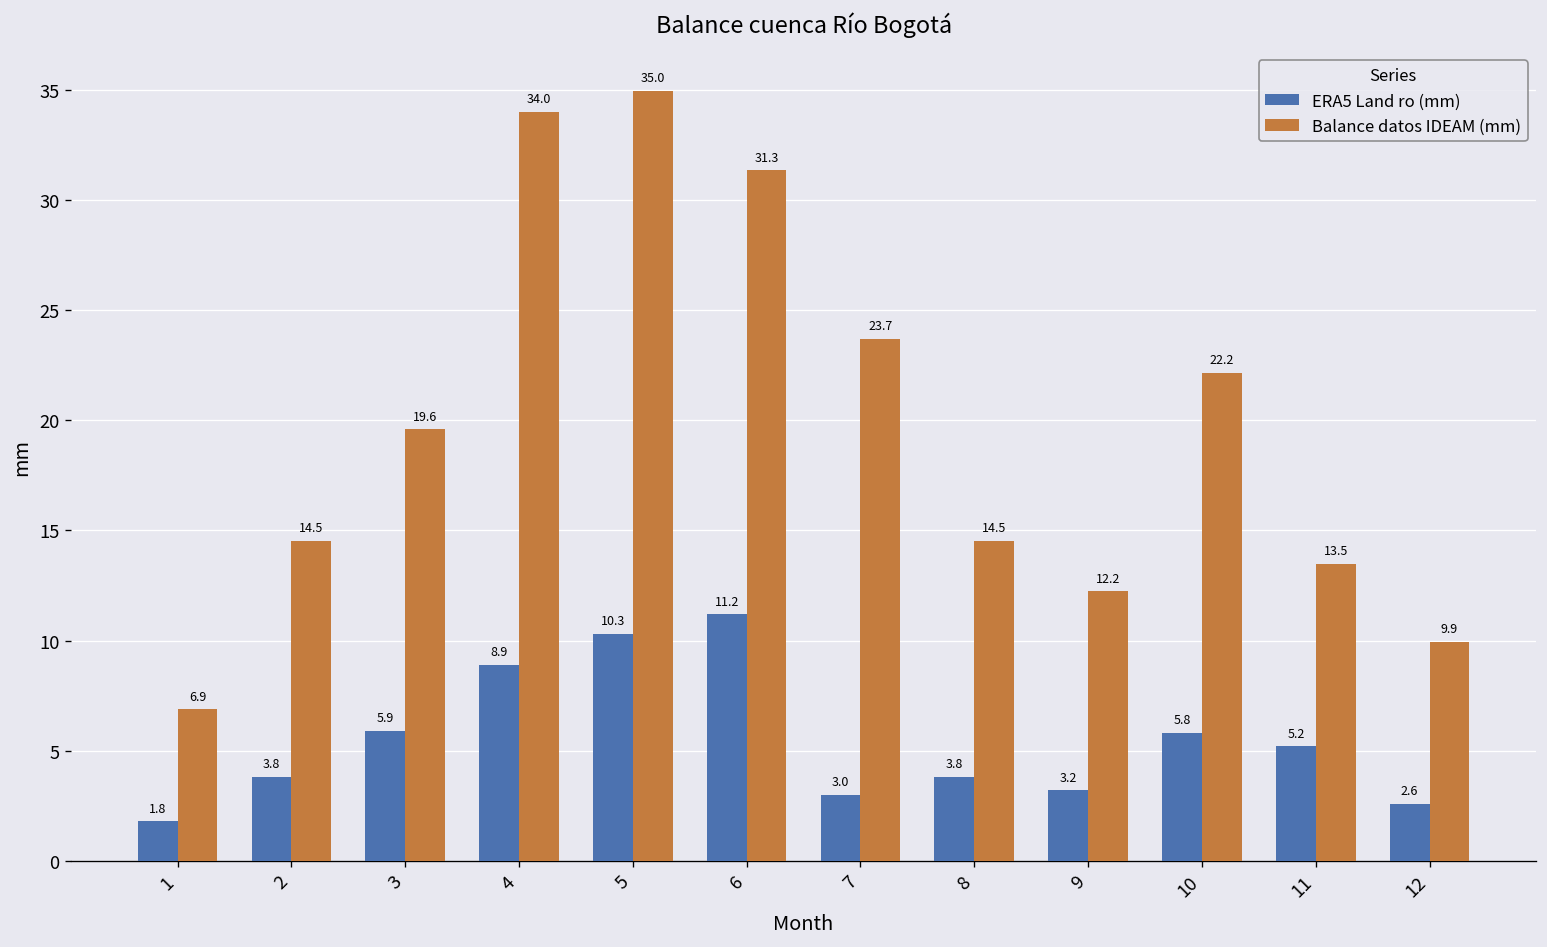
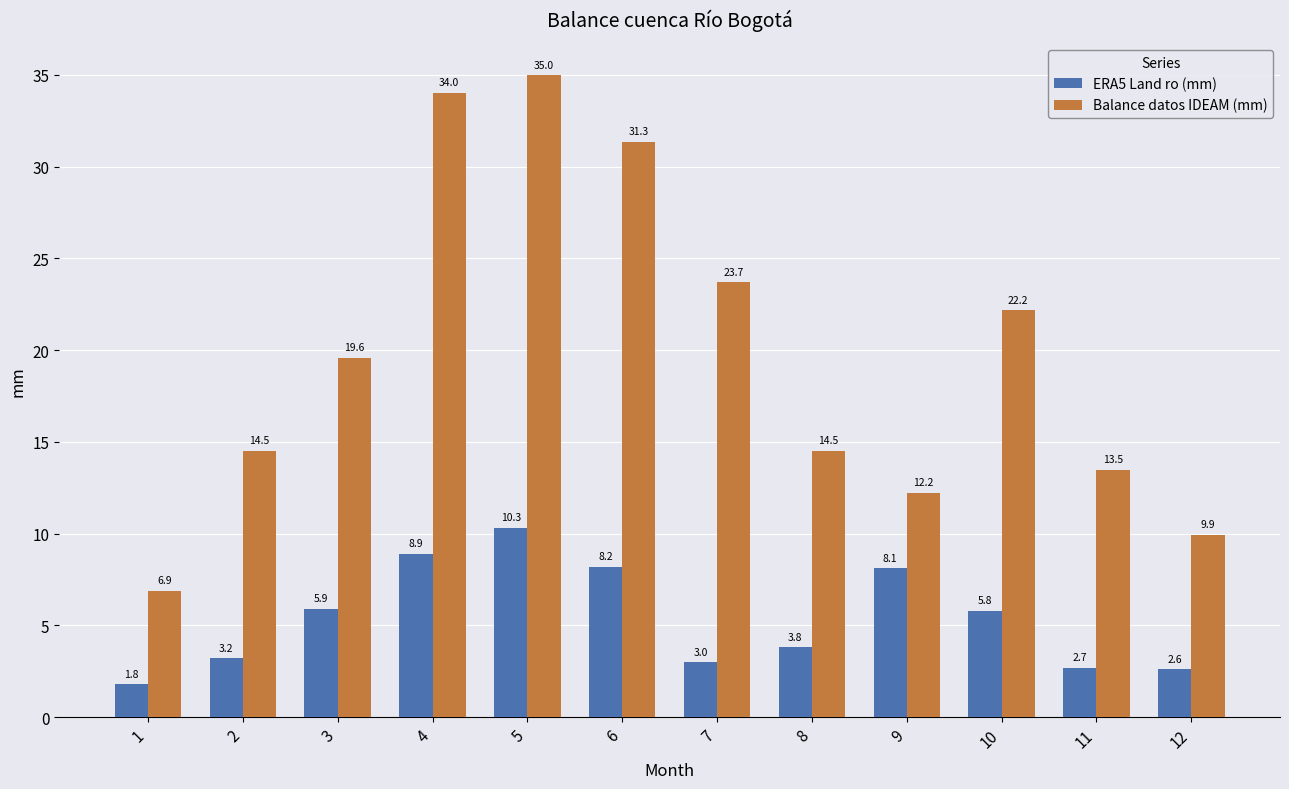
  {
    "ERA5 Land ro (mm)": {
      "1": 1.8,
-     "2": 3.8,
+     "2": 3.2,
      "3": 5.9,
      "4": 8.9,
      "5": 10.3,
-     "6": 11.2,
+     "6": 8.2,
      "7": 3.0,
      "8": 3.8,
-     "9": 3.2,
+     "9": 8.1,
      "10": 5.8,
-     "11": 5.2,
+     "11": 2.7,
      "12": 2.6
    },
    "Balance datos IDEAM (mm)": {
      "1": 6.9,
      "2": 14.5,
      "3": 19.6,
      "4": 34.0,
      "5": 35.0,
      "6": 31.3,
      "7": 23.7,
      "8": 14.5,
      "9": 12.2,
      "10": 22.2,
      "11": 13.5,
      "12": 9.9
    }
  }
